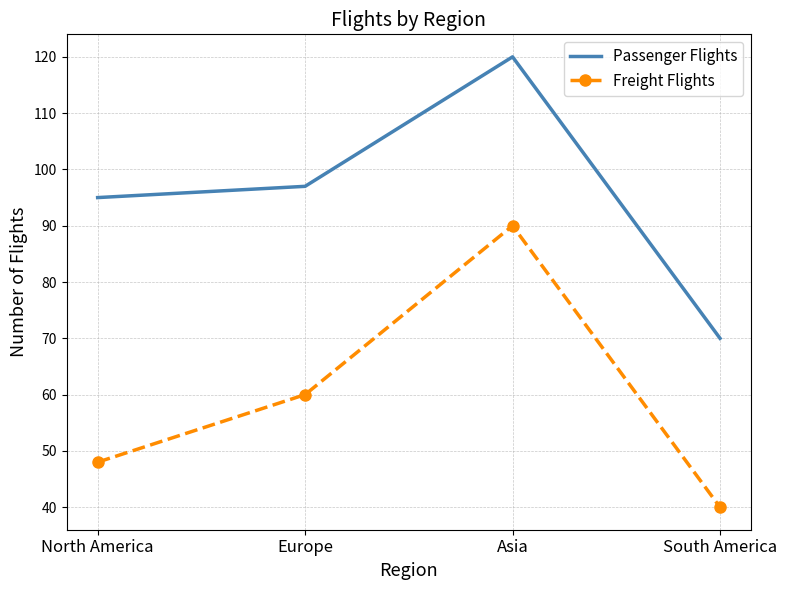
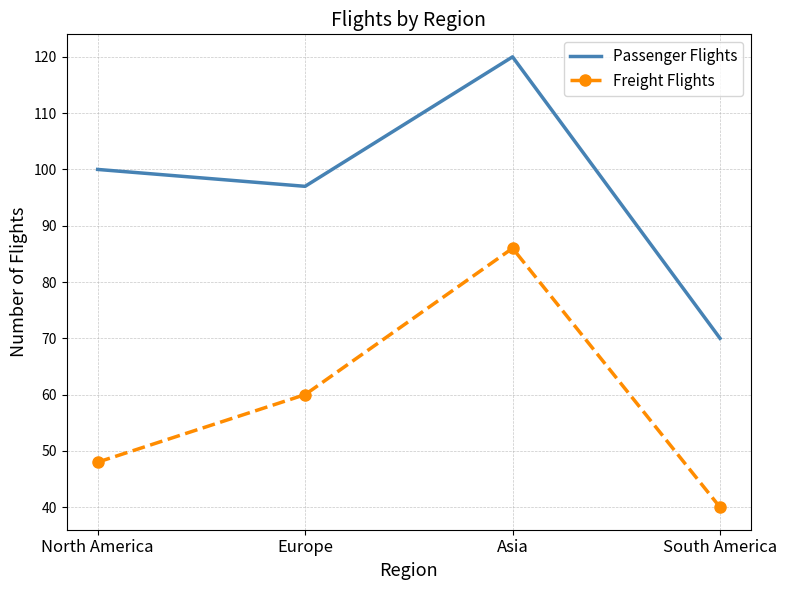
  {
    "Passenger Flights": {
-     "North America": 95,
+     "North America": 100,
      "Europe": 97,
      "Asia": 120,
      "South America": 70
    },
    "Freight Flights": {
      "North America": 48,
      "Europe": 60,
-     "Asia": 90,
+     "Asia": 86,
      "South America": 40
    }
  }
